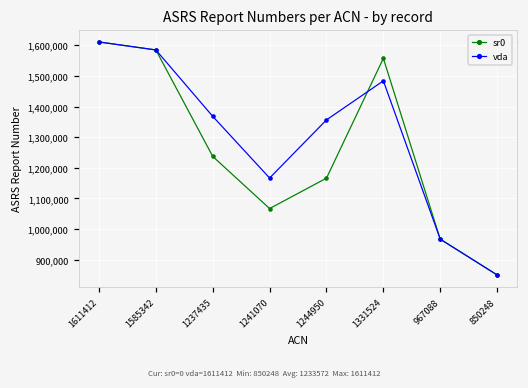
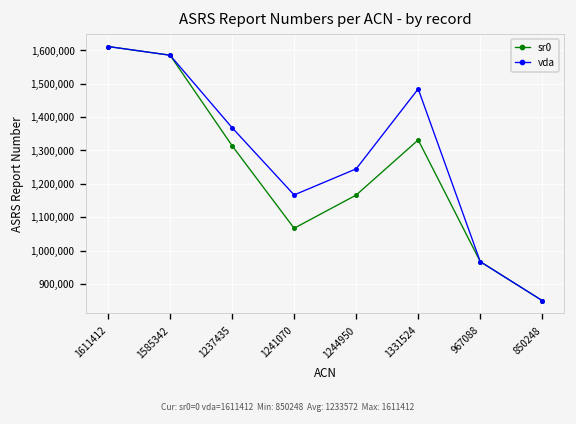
  {
    "sr0": {
-     "1237435": "1,240,000",
+     "1237435": "1,310,000",
      "1241070": "1,070,000",
      "1244950": "1,170,000",
-     "1331524": "1,560,000"
+     "1331524": "1,330,000"
    },
    "vda": {
      "1237435": "1,370,000",
      "1241070": "1,170,000",
-     "1244950": "1,360,000",
+     "1244950": "1,240,000",
      "1331524": "1,480,000"
    }
  }
